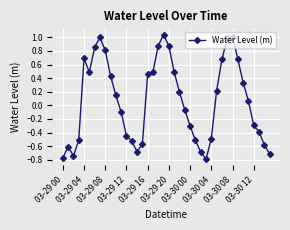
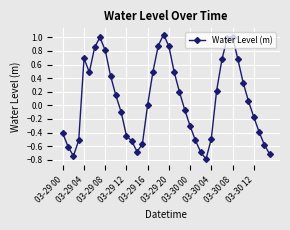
  {
-   "03-29 00": -0.8,
+   "03-29 00": -0.4,
    "03-29 04": 0.7,
    "03-29 08": 0.8,
    "03-29 12": -0.4,
-   "03-29 16": 0.5,
+   "03-29 16": 0.0,
    "03-29 20": 0.9,
    "03-30 00": -0.3,
    "03-30 04": -0.5,
-   "03-30 12": -0.3
+   "03-30 12": -0.2
  }
